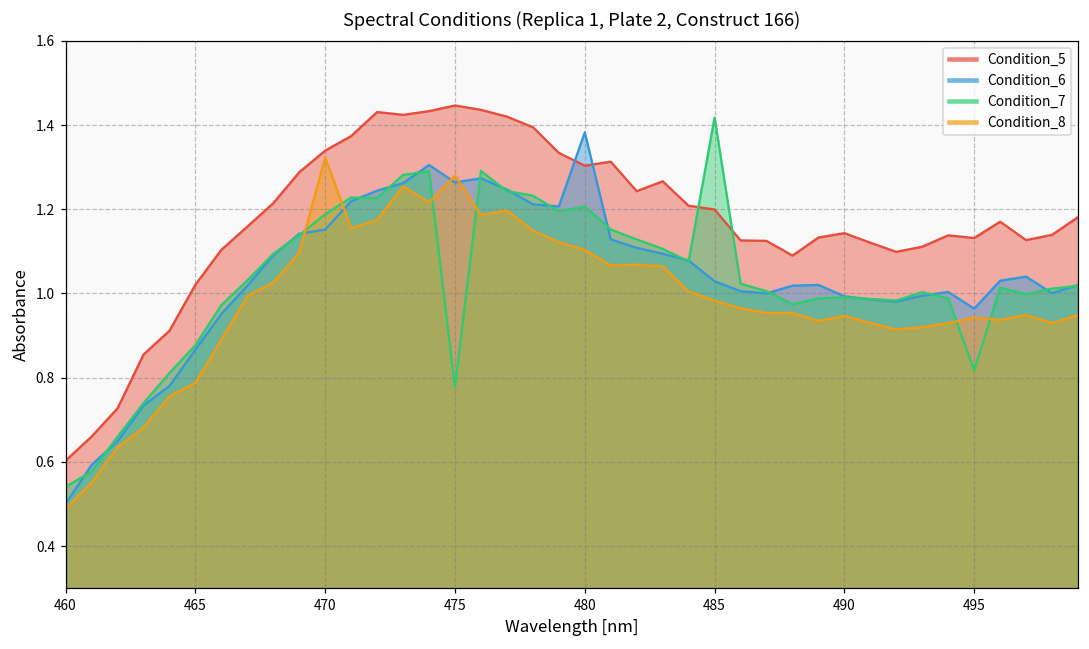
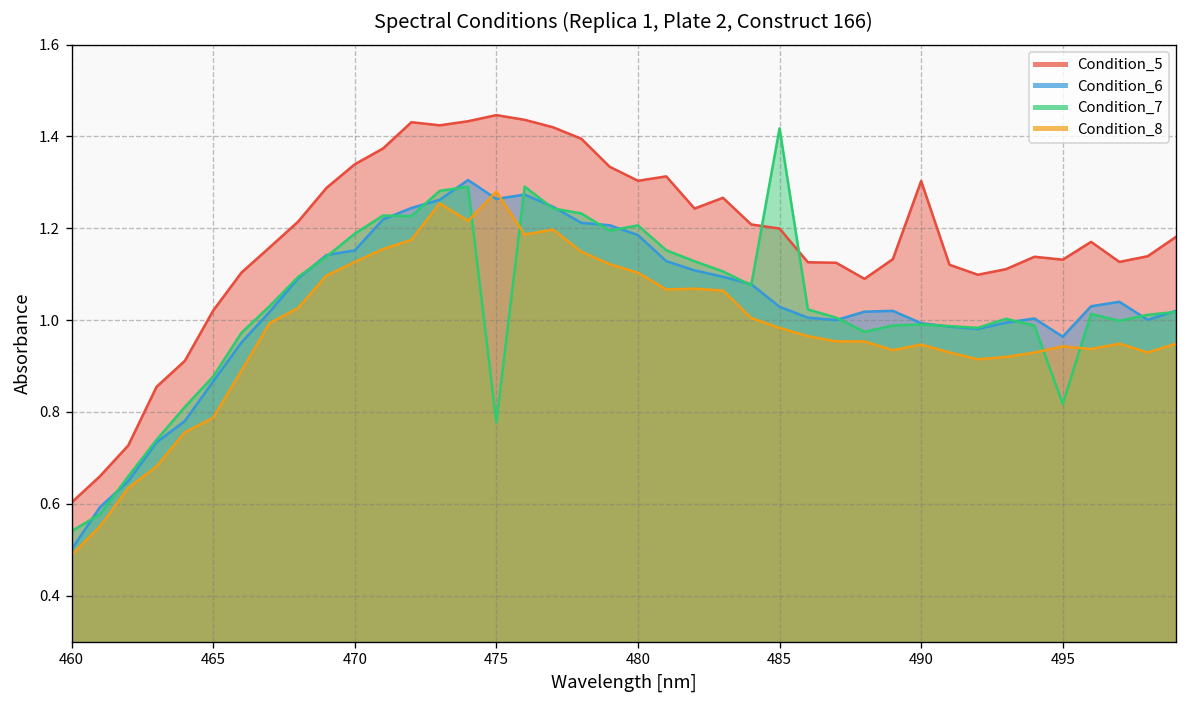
  {
    "Condition_5": {
      "460": 0.60,
      "465": 1.02,
      "470": 1.34,
      "475": 1.45,
      "480": 1.30,
      "485": 1.20,
-     "490": 1.14,
+     "490": 1.30,
      "495": 1.13
    },
    "Condition_6": {
      "460": 0.50,
      "465": 0.87,
      "470": 1.15,
      "475": 1.26,
-     "480": 1.38,
+     "480": 1.19,
      "485": 1.03,
      "495": 0.96
    },
    "Condition_7": {
      "460": 0.54,
      "465": 0.88,
      "470": 1.19,
      "475": 0.78,
      "480": 1.21,
      "485": 1.42,
      "495": 0.82
    },
    "Condition_8": {
      "460": 0.49,
      "465": 0.79,
-     "470": 1.32,
+     "470": 1.13,
      "475": 1.28,
      "480": 1.10,
      "485": 0.98,
      "490": 0.95,
      "495": 0.94
    }
  }
